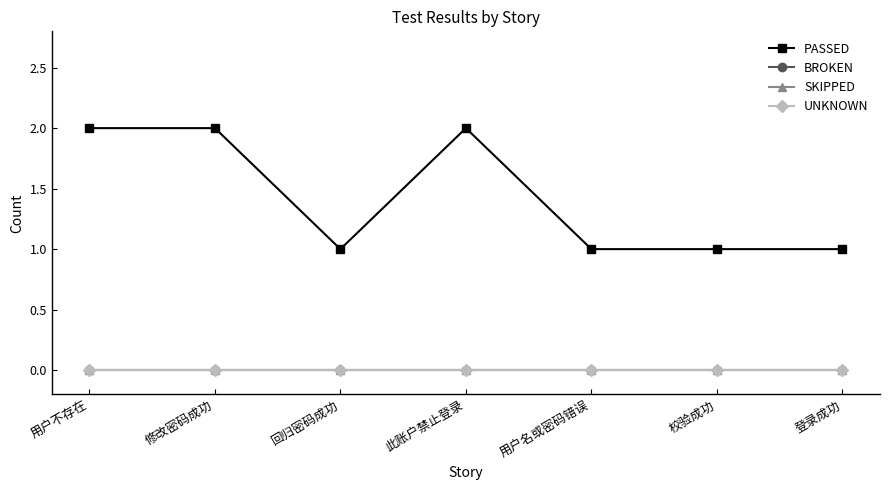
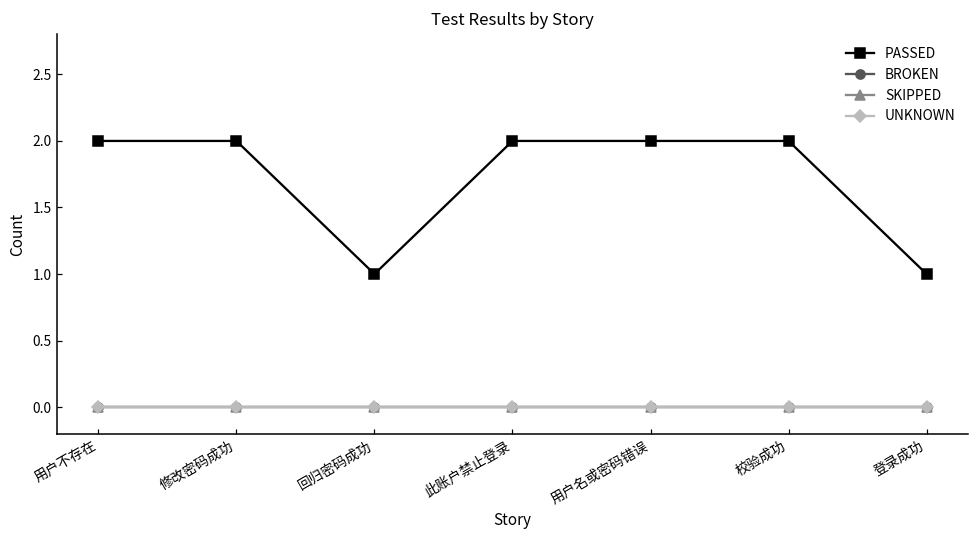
  {
    "PASSED": {
      "用户不存在": 2,
      "修改密码成功": 2,
      "回归密码成功": 1,
      "此账户禁止登录": 2,
-     "用户名或密码错误": 1,
-     "校验成功": 1,
+     "用户名或密码错误": 2,
+     "校验成功": 2,
      "登录成功": 1
    },
    "UNKNOWN": {
      "用户不存在": 0,
      "修改密码成功": 0,
      "回归密码成功": 0,
      "此账户禁止登录": 0,
      "用户名或密码错误": 0,
      "校验成功": 0,
      "登录成功": 0
    }
  }
